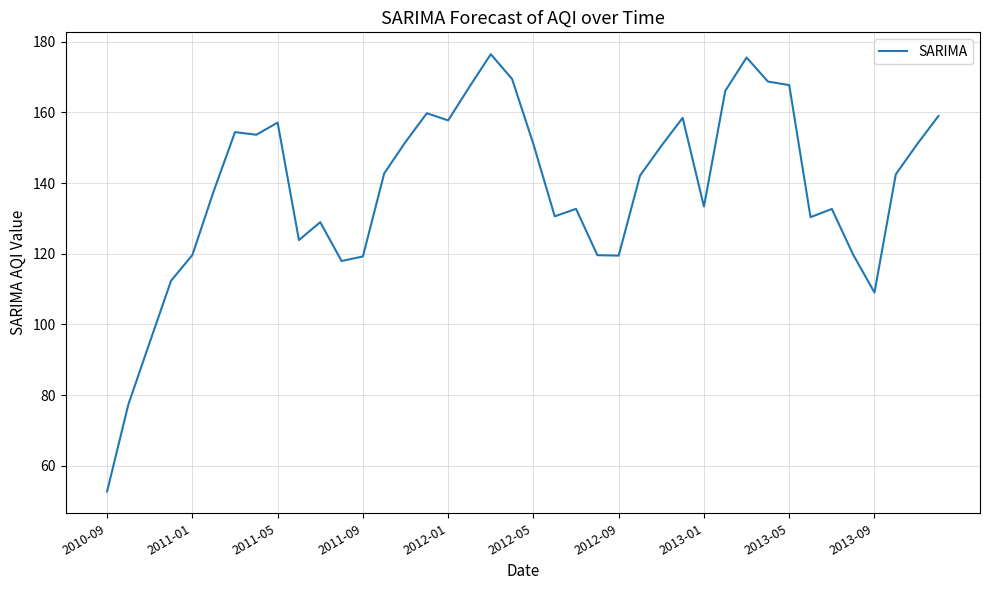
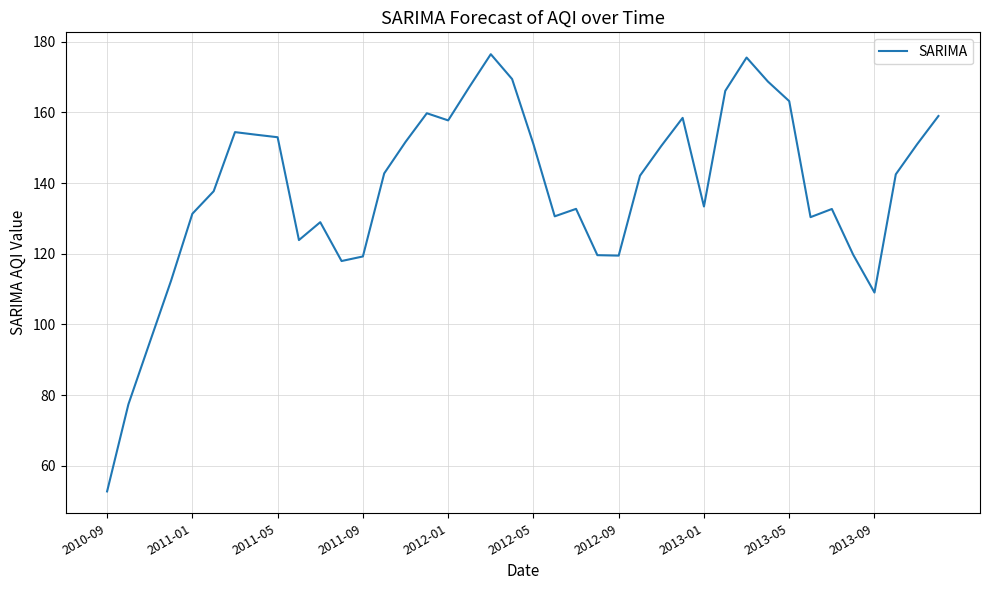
  {
    "2010-09": 53,
-   "2011-01": 120,
-   "2011-05": 157,
+   "2011-01": 131,
+   "2011-05": 153,
    "2011-09": 119,
    "2012-01": 158,
    "2012-05": 151,
    "2012-09": 119,
    "2013-01": 133,
-   "2013-05": 168,
+   "2013-05": 163,
    "2013-09": 109
  }
